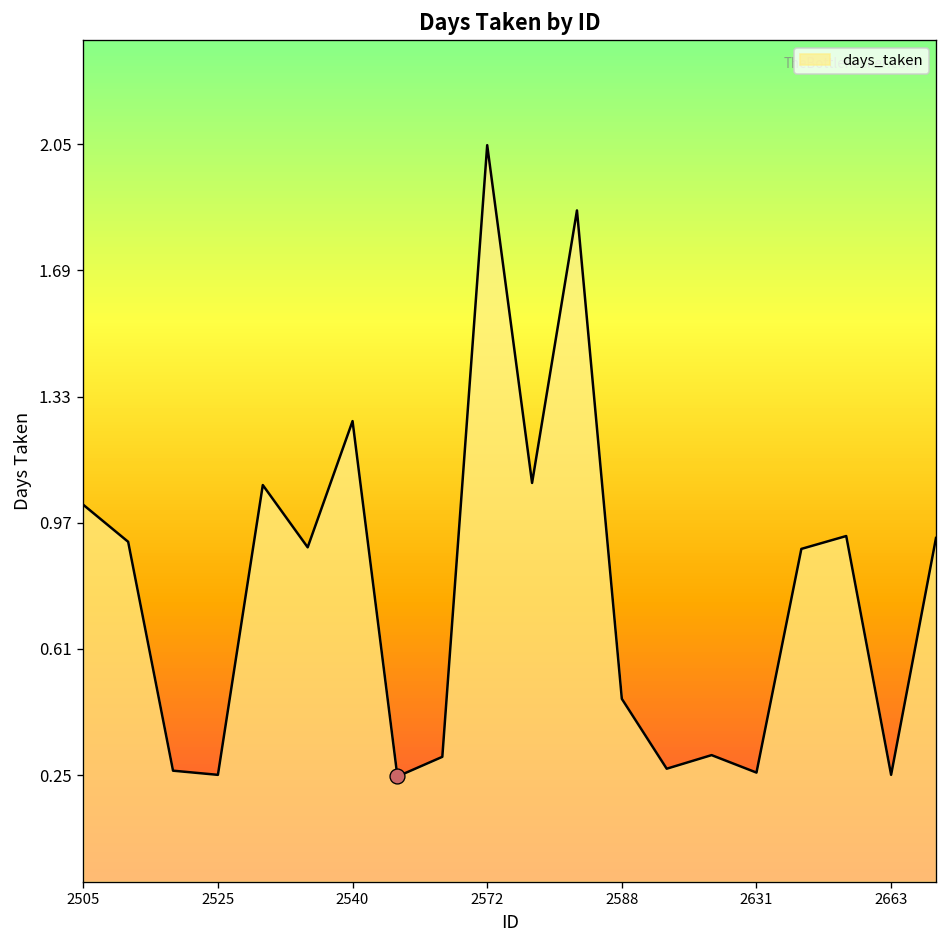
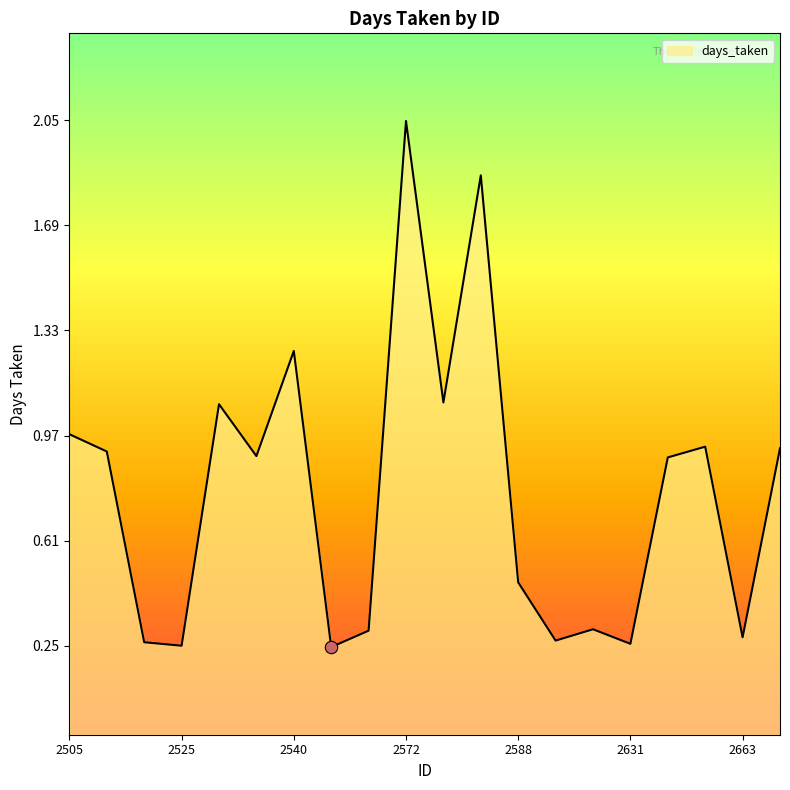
  {
    "days_taken": {
-     "2505": 1.02,
+     "2505": 0.97,
      "2525": 0.25,
      "2540": 1.26,
      "2572": 2.05,
      "2588": 0.47,
      "2631": 0.26,
-     "2663": 0.25
+     "2663": 0.28
    }
  }
